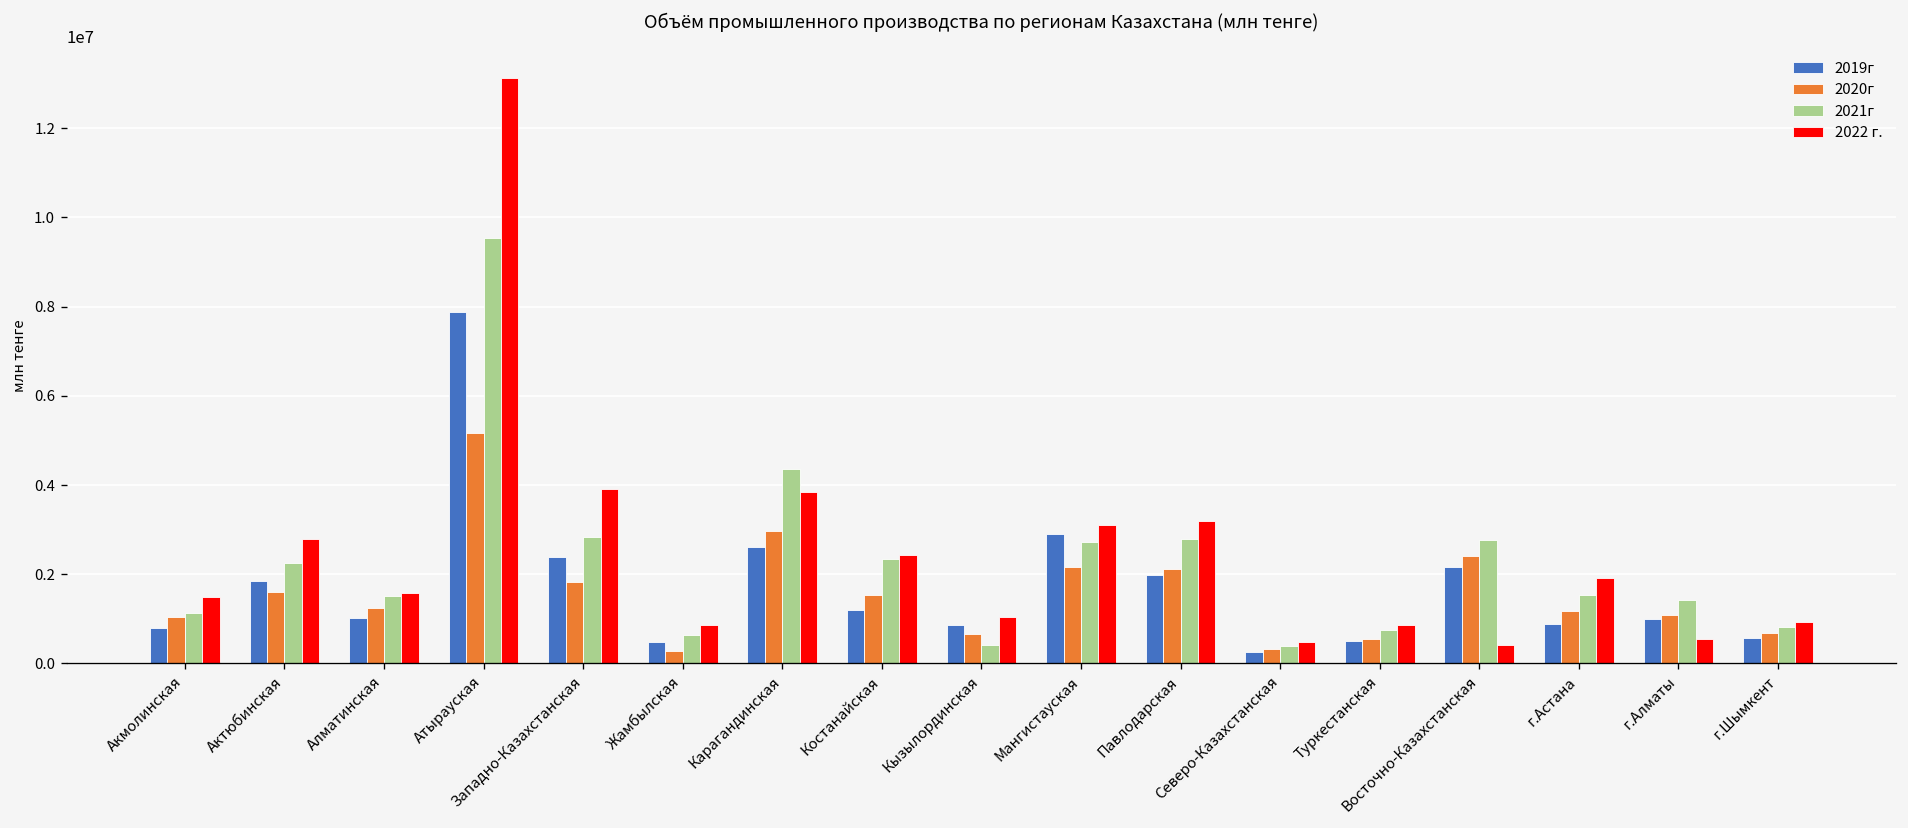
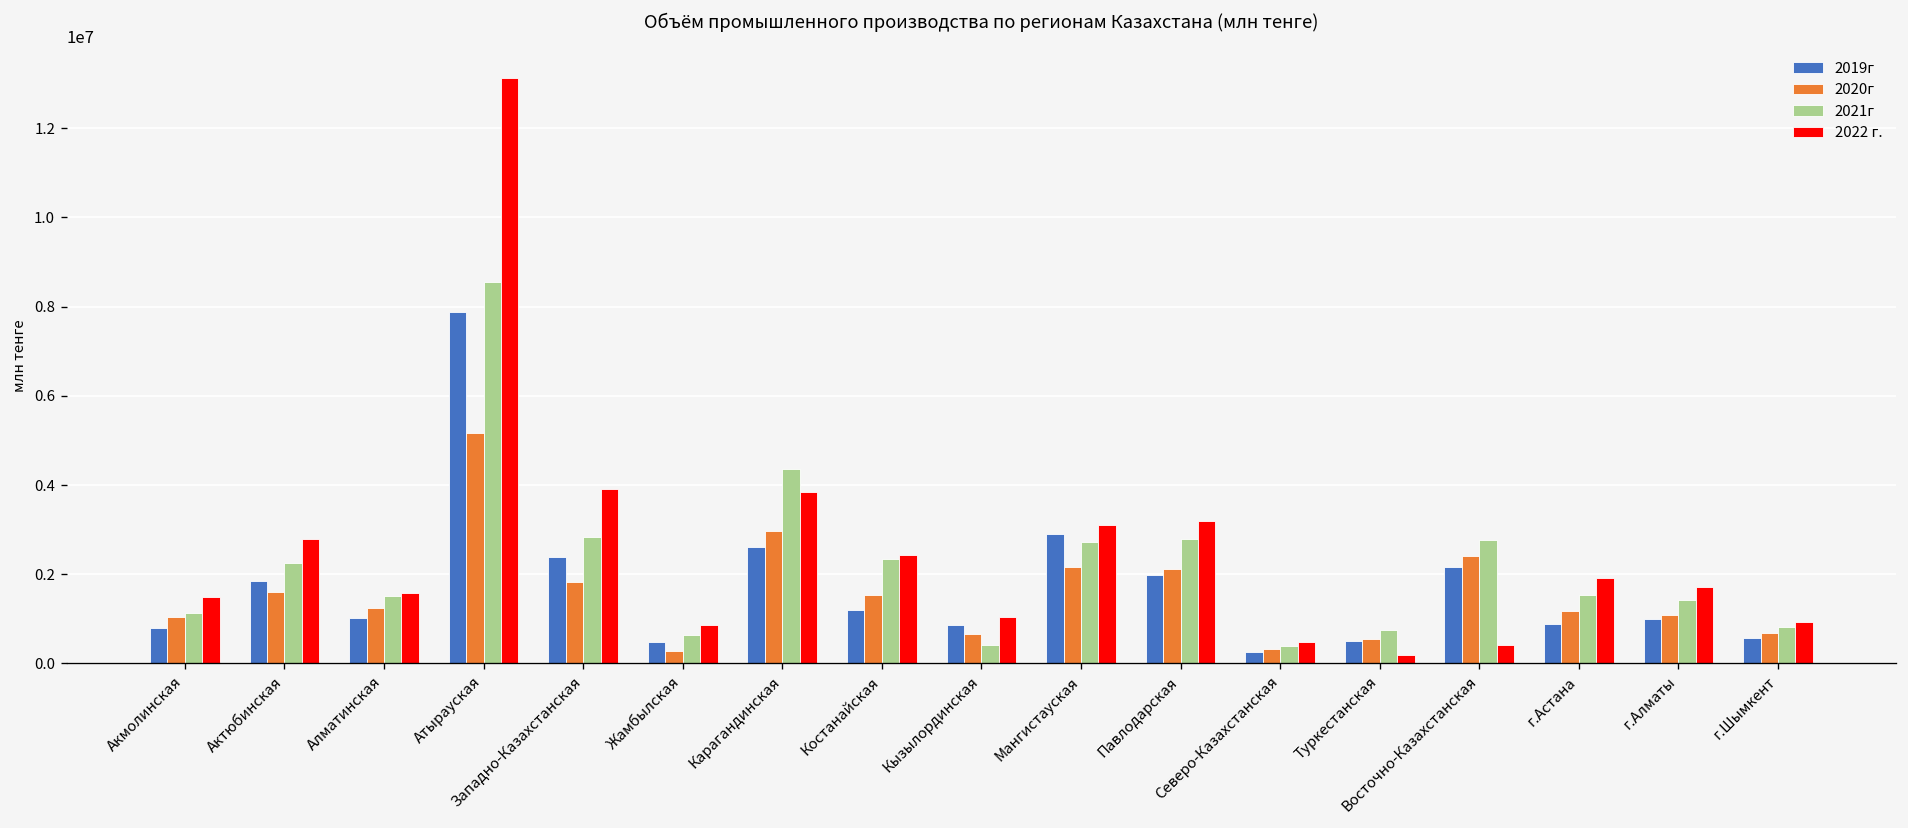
  {
    "2019г": {
      "Акмолинская": 800000,
      "Актюбинская": 1900000,
      "Алматинская": 1000000,
      "Атырауская": 7900000,
      "Западно-Казахстанская": 2400000,
      "Жамбылская": 500000,
      "Карагандинская": 2600000,
      "Костанайская": 1200000,
      "Кызылординская": 900000,
      "Мангистауская": 2900000,
      "Павлодарская": 2000000,
      "Северо-Казахстанская": 300000,
      "Туркестанская": 500000,
      "Восточно-Казахстанская": 2200000,
      "г.Астана": 900000,
      "г.Алматы": 1000000,
      "г.Шымкент": 600000
    },
    "2020г": {
      "Акмолинская": 1000000,
      "Актюбинская": 1600000,
      "Алматинская": 1200000,
      "Атырауская": 5200000,
      "Западно-Казахстанская": 1800000,
      "Жамбылская": 300000,
      "Карагандинская": 3000000,
      "Костанайская": 1500000,
      "Кызылординская": 700000,
      "Мангистауская": 2200000,
      "Павлодарская": 2100000,
      "Северо-Казахстанская": 300000,
      "Туркестанская": 500000,
      "Восточно-Казахстанская": 2400000,
      "г.Астана": 1200000,
      "г.Алматы": 1100000,
      "г.Шымкент": 700000
    },
    "2021г": {
      "Акмолинская": 1100000,
      "Актюбинская": 2200000,
      "Алматинская": 1500000,
-     "Атырауская": 9500000,
+     "Атырауская": 8600000,
      "Западно-Казахстанская": 2800000,
      "Жамбылская": 600000,
      "Карагандинская": 4400000,
      "Костанайская": 2300000,
      "Кызылординская": 400000,
      "Мангистауская": 2700000,
      "Павлодарская": 2800000,
      "Северо-Казахстанская": 400000,
      "Туркестанская": 700000,
      "Восточно-Казахстанская": 2800000,
      "г.Астана": 1500000,
      "г.Алматы": 1400000,
      "г.Шымкент": 800000
    },
    "2022 г.": {
      "Акмолинская": 1500000,
      "Актюбинская": 2800000,
      "Алматинская": 1600000,
      "Атырауская": 13100000,
      "Западно-Казахстанская": 3900000,
      "Жамбылская": 900000,
      "Карагандинская": 3800000,
      "Костанайская": 2400000,
      "Кызылординская": 1000000,
      "Мангистауская": 3100000,
      "Павлодарская": 3200000,
      "Северо-Казахстанская": 500000,
-     "Туркестанская": 900000,
+     "Туркестанская": 200000,
      "Восточно-Казахстанская": 400000,
      "г.Астана": 1900000,
-     "г.Алматы": 600000,
+     "г.Алматы": 1700000,
      "г.Шымкент": 900000
    }
  }
